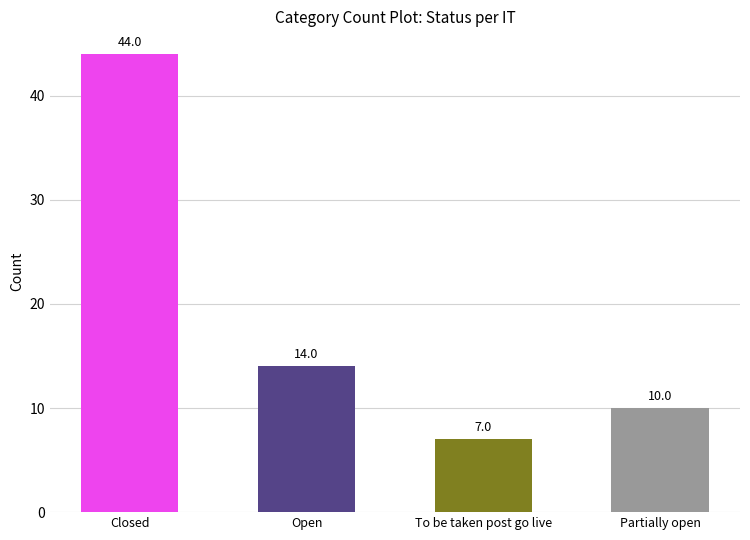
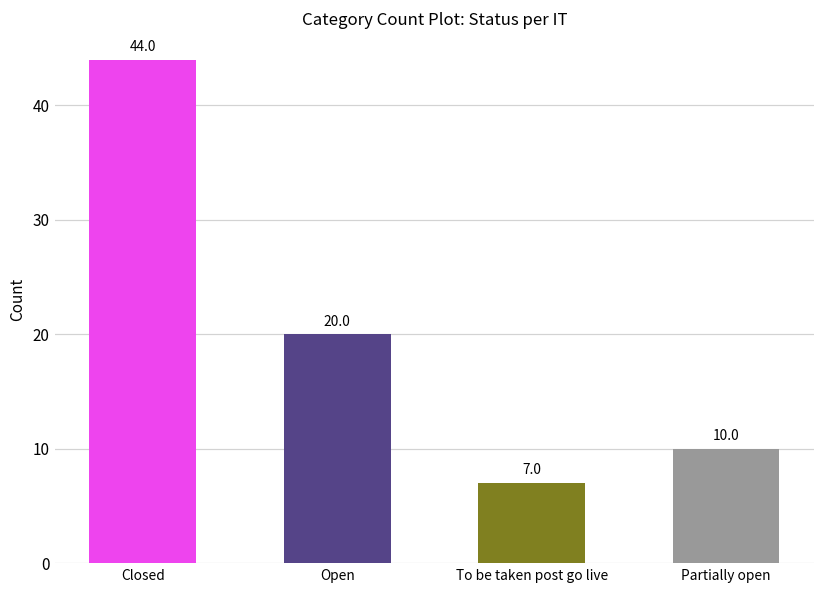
  {
    "Closed": 44.0,
-   "Open": 14.0,
+   "Open": 20.0,
    "To be taken post go live": 7.0,
    "Partially open": 10.0
  }
